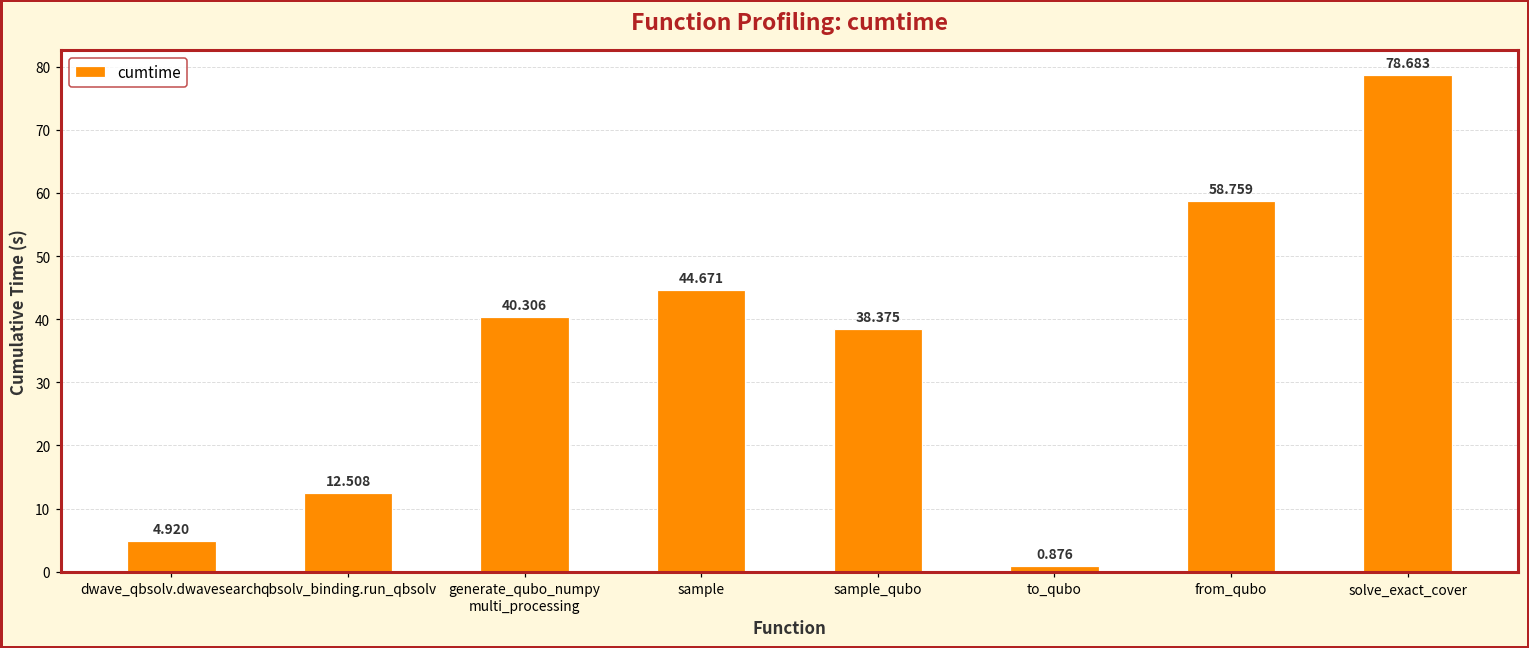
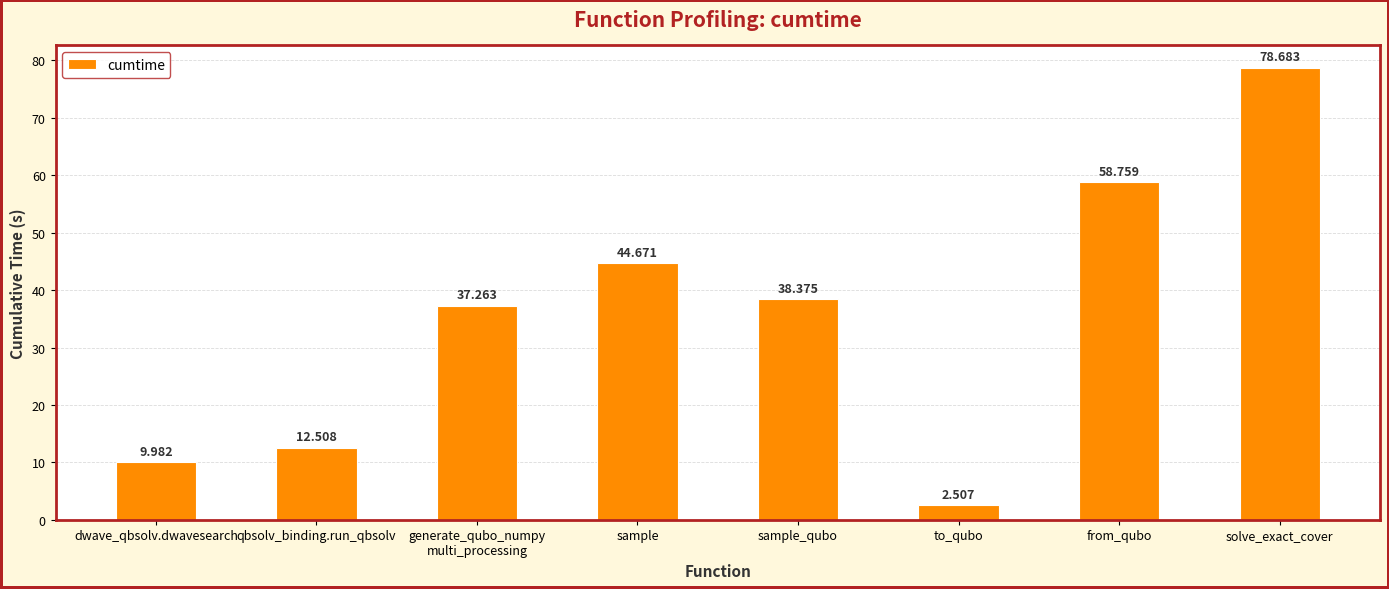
  {
-   "dwave_qbsolv.dwavesearch": 4.920,
+   "dwave_qbsolv.dwavesearch": 9.982,
    "qbsolv_binding.run_qbsolv": 12.508,
-   "generate_qubo_numpy multi_processing": 40.306,
+   "generate_qubo_numpy multi_processing": 37.263,
    "sample": 44.671,
    "sample_qubo": 38.375,
-   "to_qubo": 0.876,
+   "to_qubo": 2.507,
    "from_qubo": 58.759,
    "solve_exact_cover": 78.683
  }
